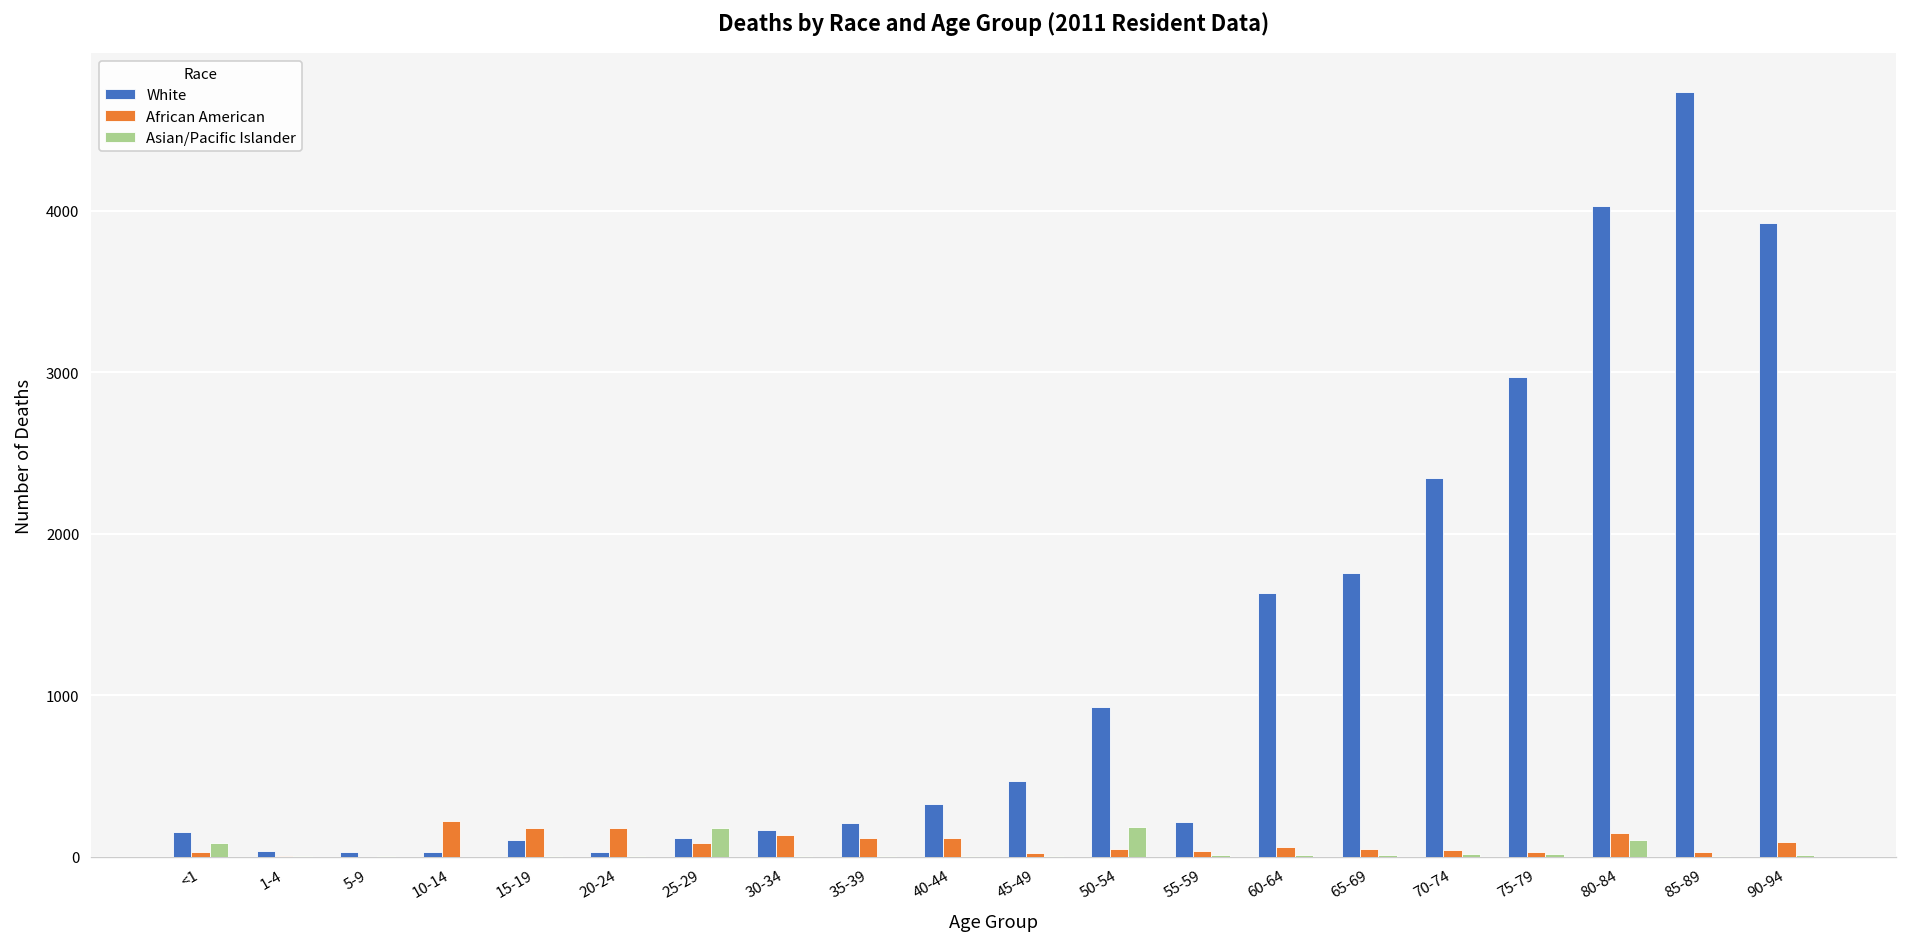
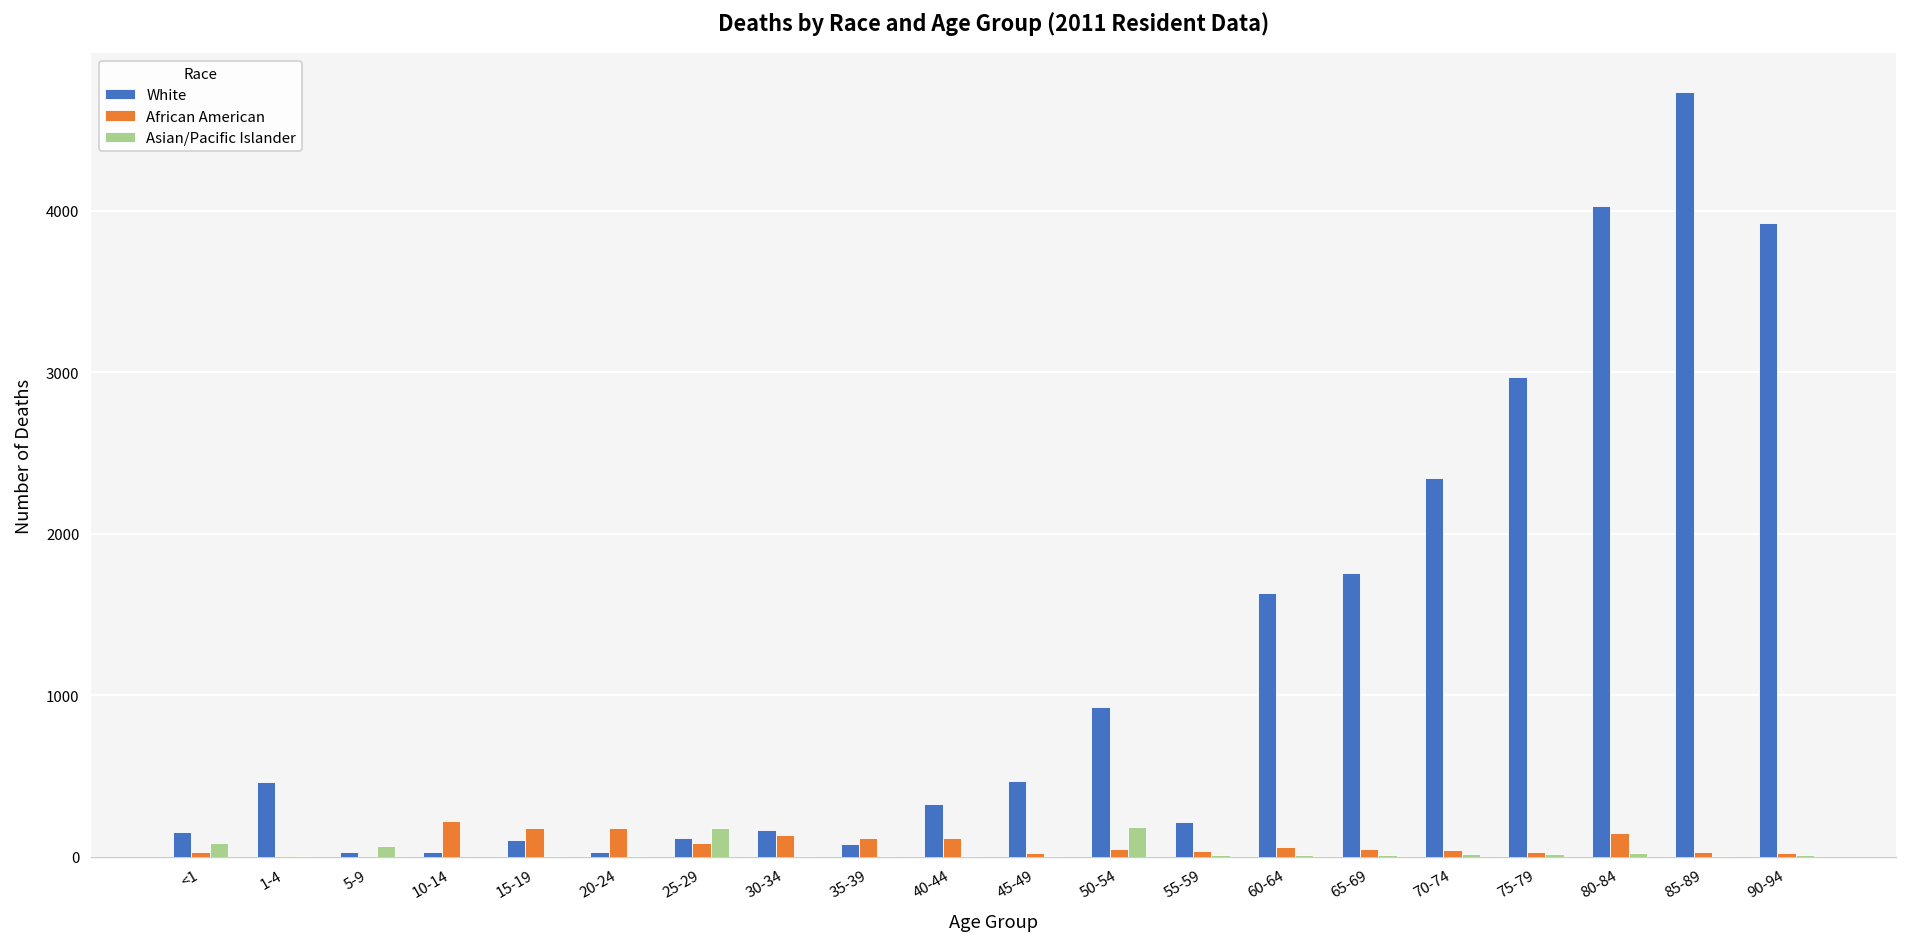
  {
    "White": {
      "<1": 150,
-     "1-4": 40,
+     "1-4": 460,
      "5-9": 30,
      "10-14": 30,
      "15-19": 110,
      "20-24": 30,
      "25-29": 120,
      "30-34": 170,
-     "35-39": 210,
+     "35-39": 80,
      "40-44": 330,
      "45-49": 470,
      "50-54": 930,
      "55-59": 210,
      "60-64": 1630,
      "65-69": 1760,
      "70-74": 2340,
      "75-79": 2970,
      "80-84": 4030,
      "85-89": 4740,
      "90-94": 3920
    },
    "African American": {
      "<1": 30,
      "10-14": 220,
      "15-19": 180,
      "20-24": 180,
      "25-29": 90,
      "30-34": 130,
      "35-39": 120,
      "40-44": 120,
      "45-49": 20,
      "50-54": 50,
      "55-59": 30,
      "60-64": 60,
      "65-69": 50,
      "70-74": 40,
      "75-79": 30,
      "80-84": 140,
      "85-89": 30,
-     "90-94": 90
+     "90-94": 20
    },
    "Asian/Pacific Islander": {
      "<1": 80,
-     "5-9": 0,
+     "5-9": 60,
      "25-29": 180,
      "50-54": 180,
-     "80-84": 100
+     "80-84": 30
    }
  }
